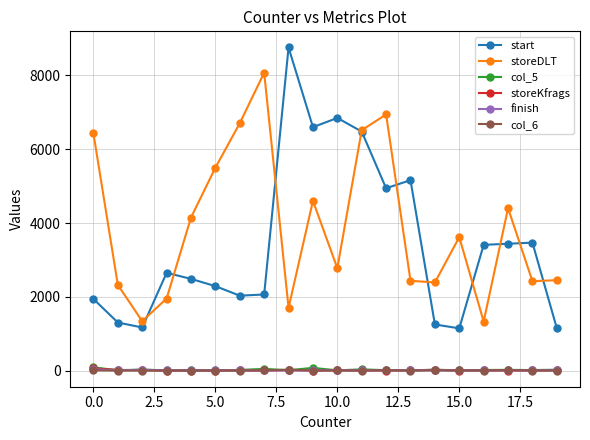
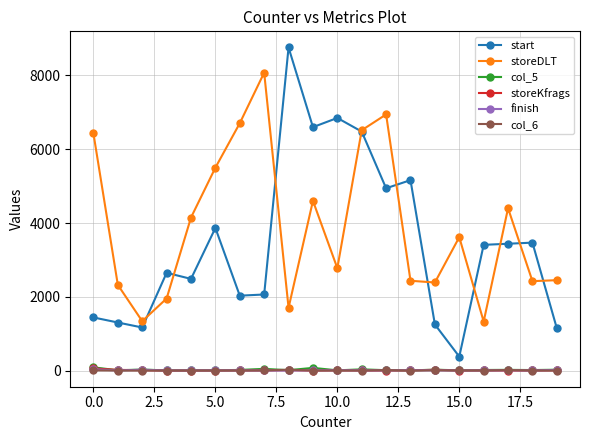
  {
    "start": {
-     "0.0": 1900,
-     "5.0": 2300,
+     "0.0": 1400,
+     "5.0": 3900,
      "10.0": 6800,
-     "15.0": 1100
+     "15.0": 400
    },
    "storeDLT": {
      "0.0": 6400,
      "5.0": 5500,
      "10.0": 2800,
      "15.0": 3600
    }
  }
